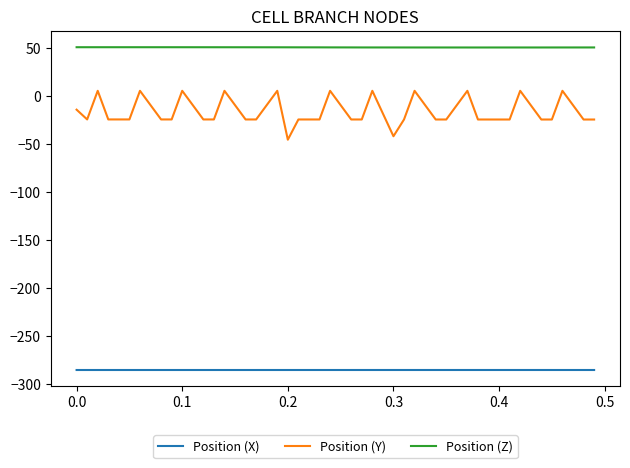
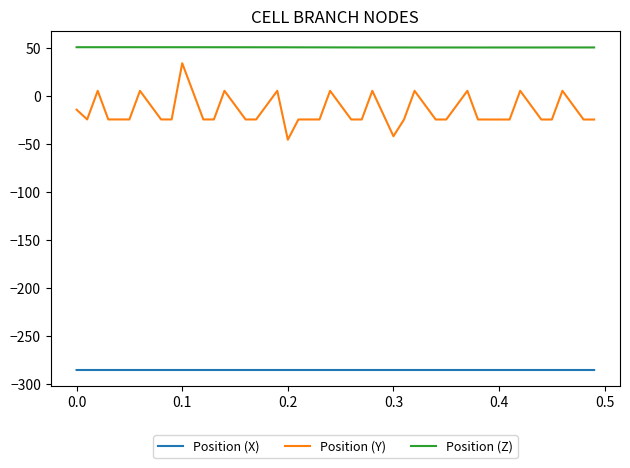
  {
    "Position (X)": {
      "0.0": -290,
      "0.1": -290,
      "0.2": -290,
      "0.3": -290
    },
    "Position (Y)": {
      "0.0": -10,
-     "0.1": 10,
+     "0.1": 30,
      "0.2": -50,
      "0.3": -40
    },
    "Position (Z)": {
      "0.0": 50,
      "0.1": 50,
      "0.2": 50,
      "0.3": 50
    }
  }
